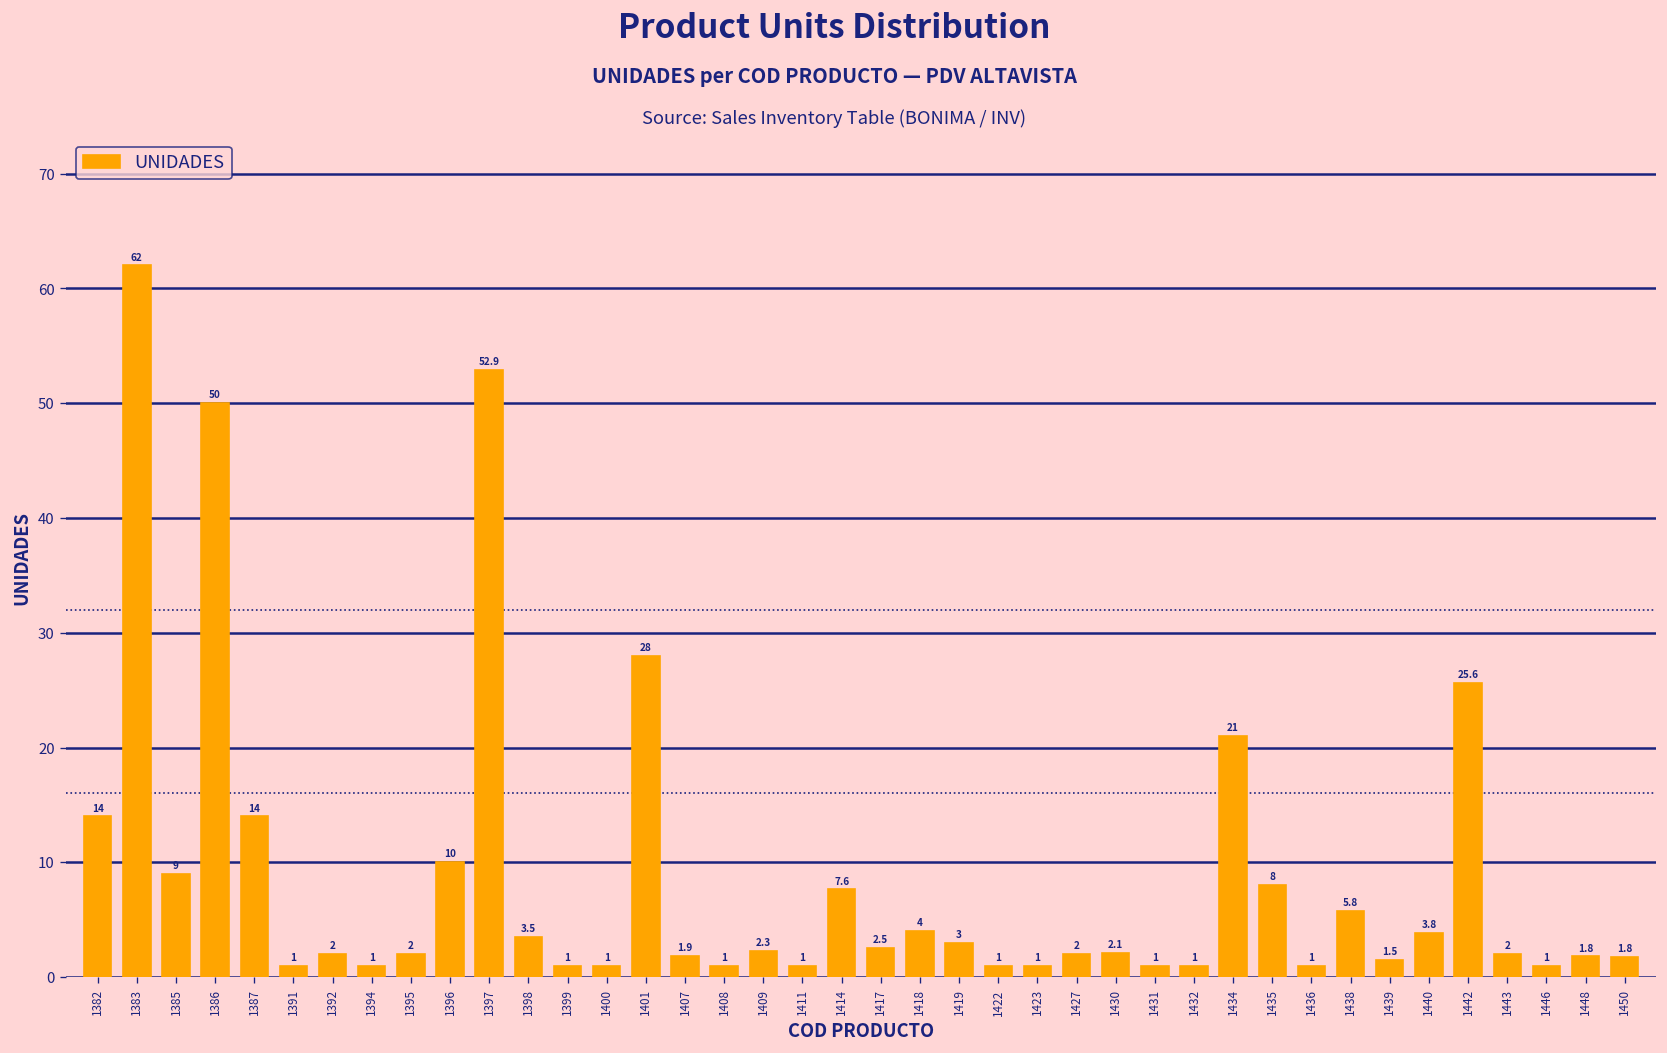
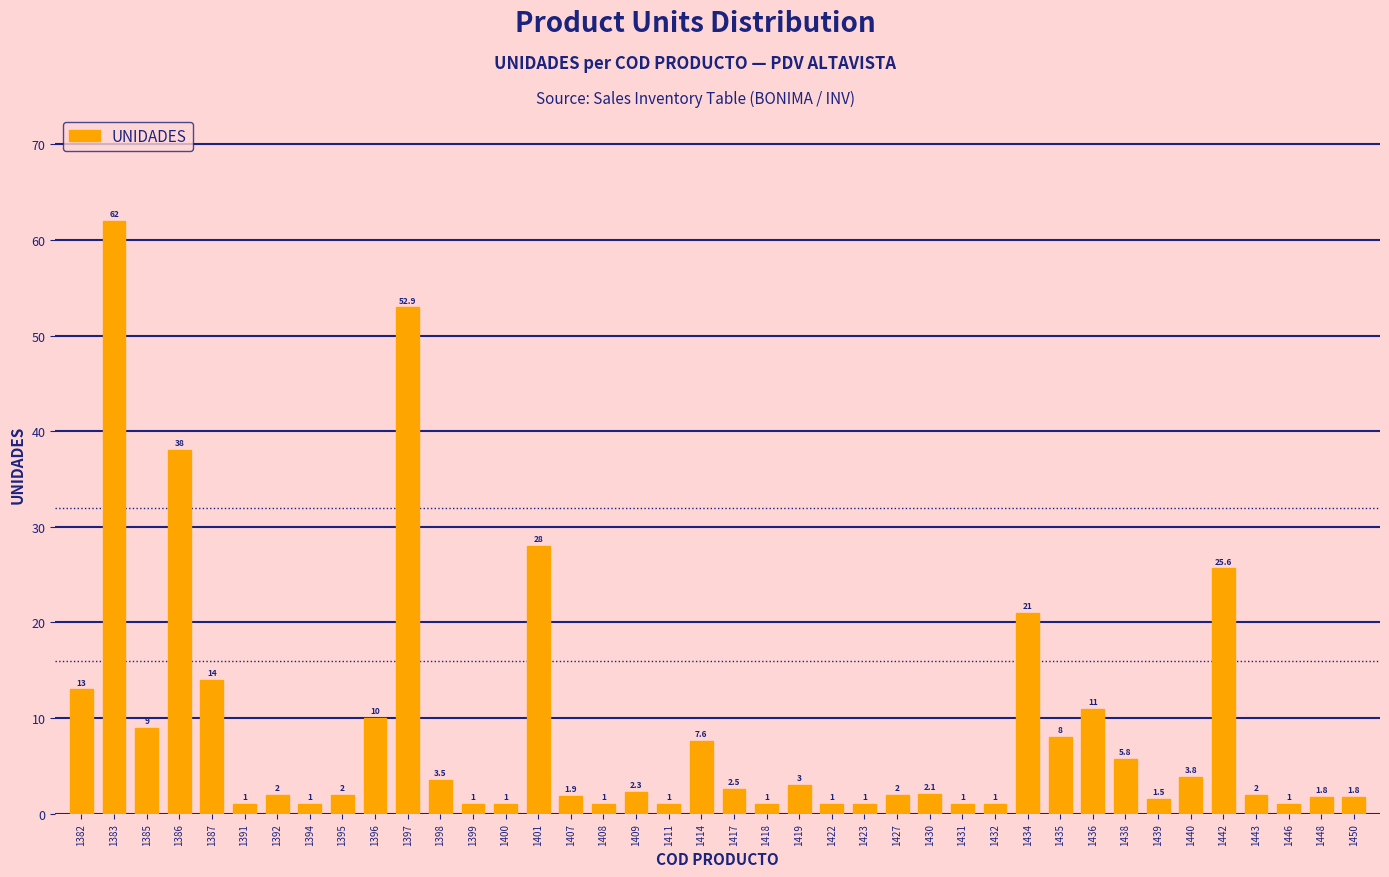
  {
-   "1382": 14,
+   "1382": 13,
    "1383": 62,
    "1385": 9,
-   "1386": 50,
+   "1386": 38,
    "1387": 14,
    "1391": 1,
    "1392": 2,
    "1394": 1,
    "1395": 2,
    "1396": 10,
    "1397": 52.9,
    "1398": 3.5,
    "1399": 1,
    "1400": 1,
    "1401": 28,
    "1407": 1.9,
    "1408": 1,
    "1409": 2.3,
    "1411": 1,
    "1414": 7.6,
    "1417": 2.5,
-   "1418": 4,
+   "1418": 1,
    "1419": 3,
    "1422": 1,
    "1423": 1,
    "1427": 2,
    "1430": 2.1,
    "1431": 1,
    "1432": 1,
    "1434": 21,
    "1435": 8,
-   "1436": 1,
+   "1436": 11,
    "1438": 5.8,
    "1439": 1.5,
    "1440": 3.8,
    "1442": 25.6,
    "1443": 2,
    "1446": 1,
    "1448": 1.8,
    "1450": 1.8
  }
